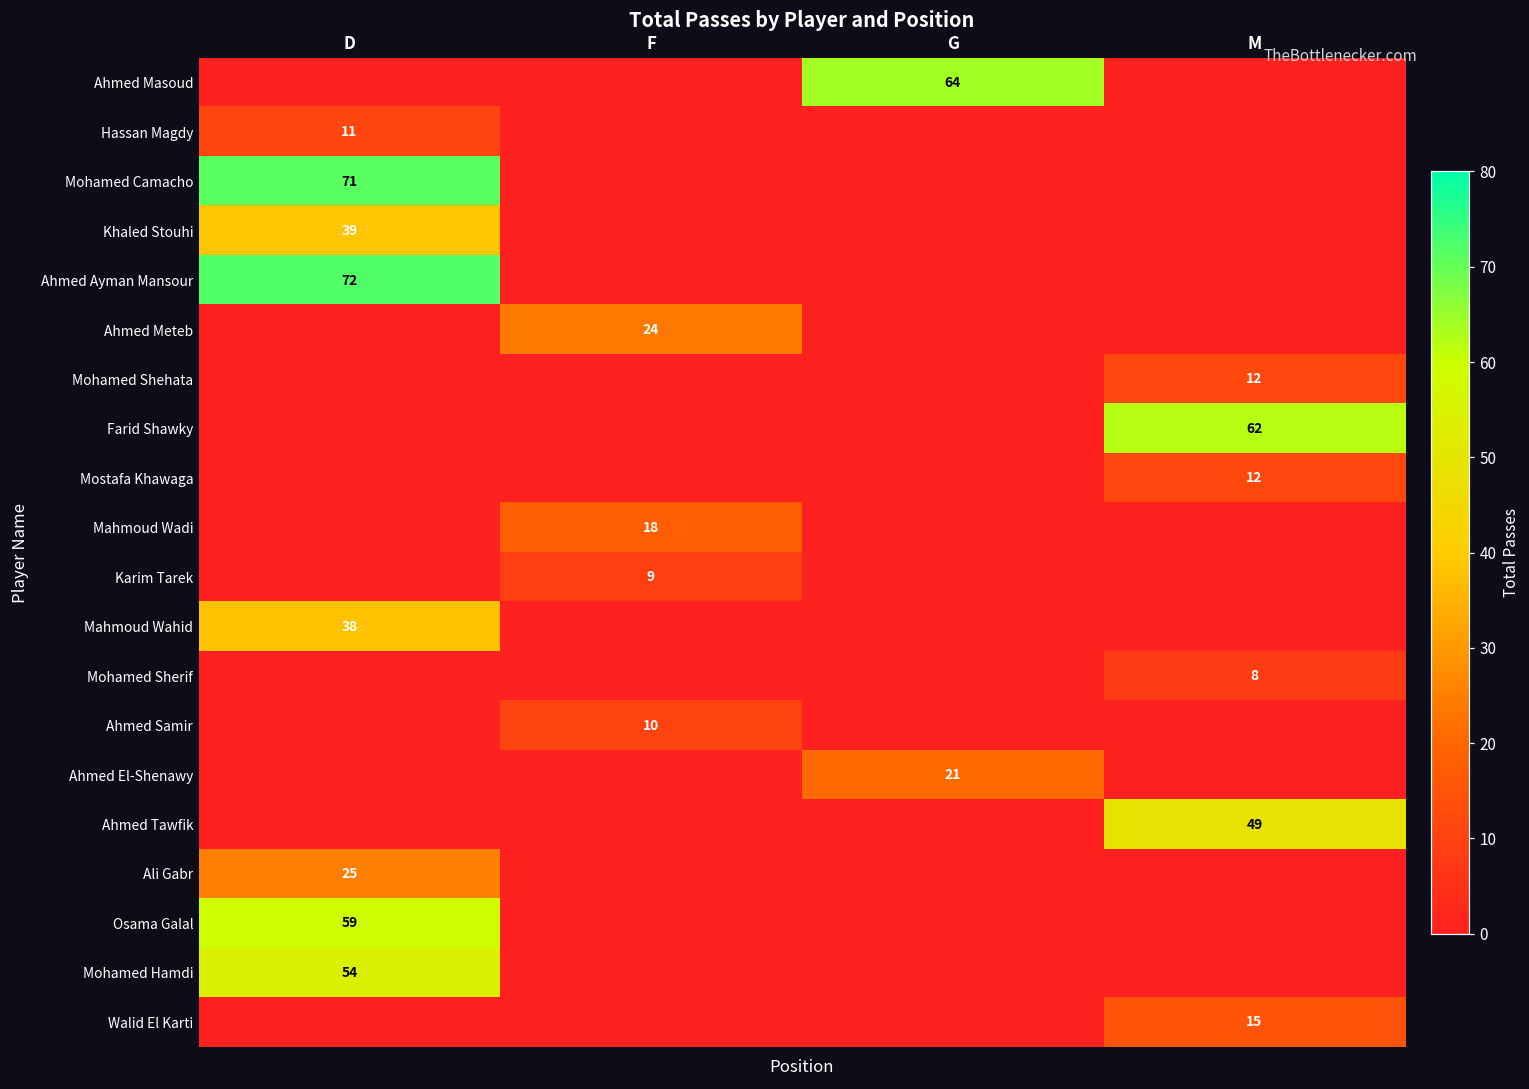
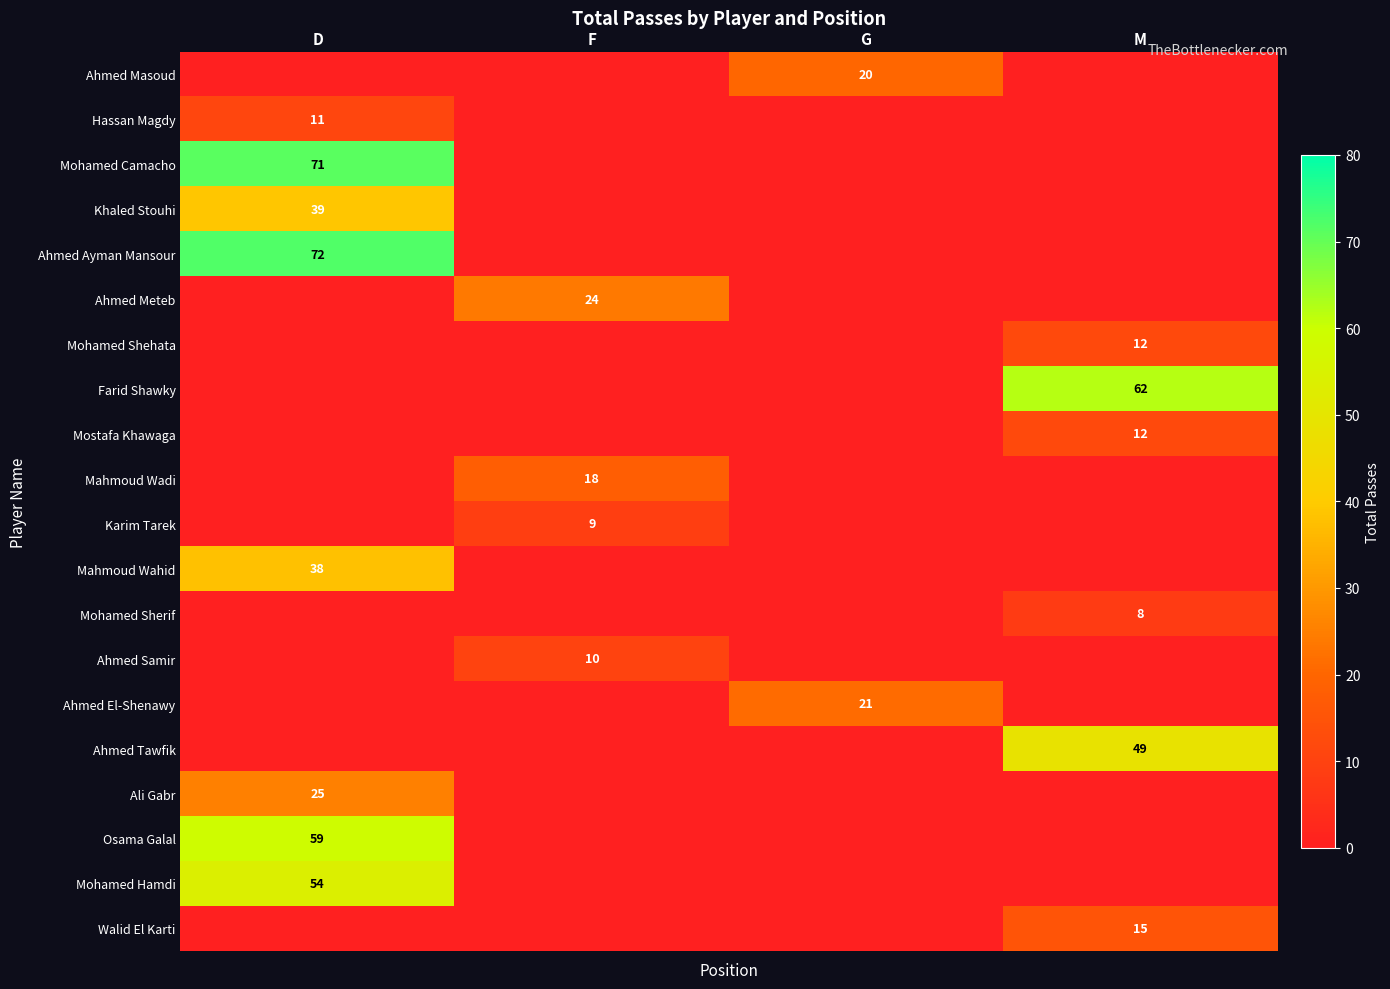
  {
    "Ahmed Masoud": {
-     "G": 64
+     "G": 20
    },
    "Hassan Magdy": {
      "D": 11
    },
    "Mohamed Camacho": {
      "D": 71
    },
    "Khaled Stouhi": {
      "D": 39
    },
    "Ahmed Ayman Mansour": {
      "D": 72
    },
    "Ahmed Meteb": {
      "F": 24
    },
    "Mohamed Shehata": {
      "M": 12
    },
    "Farid Shawky": {
      "M": 62
    },
    "Mostafa Khawaga": {
      "M": 12
    },
    "Mahmoud Wadi": {
      "F": 18
    },
    "Karim Tarek": {
      "F": 9
    },
    "Mahmoud Wahid": {
      "D": 38
    },
    "Mohamed Sherif": {
      "M": 8
    },
    "Ahmed Samir": {
      "F": 10
    },
    "Ahmed El-Shenawy": {
      "G": 21
    },
    "Ahmed Tawfik": {
      "M": 49
    },
    "Ali Gabr": {
      "D": 25
    },
    "Osama Galal": {
      "D": 59
    },
    "Mohamed Hamdi": {
      "D": 54
    },
    "Walid El Karti": {
      "M": 15
    }
  }
